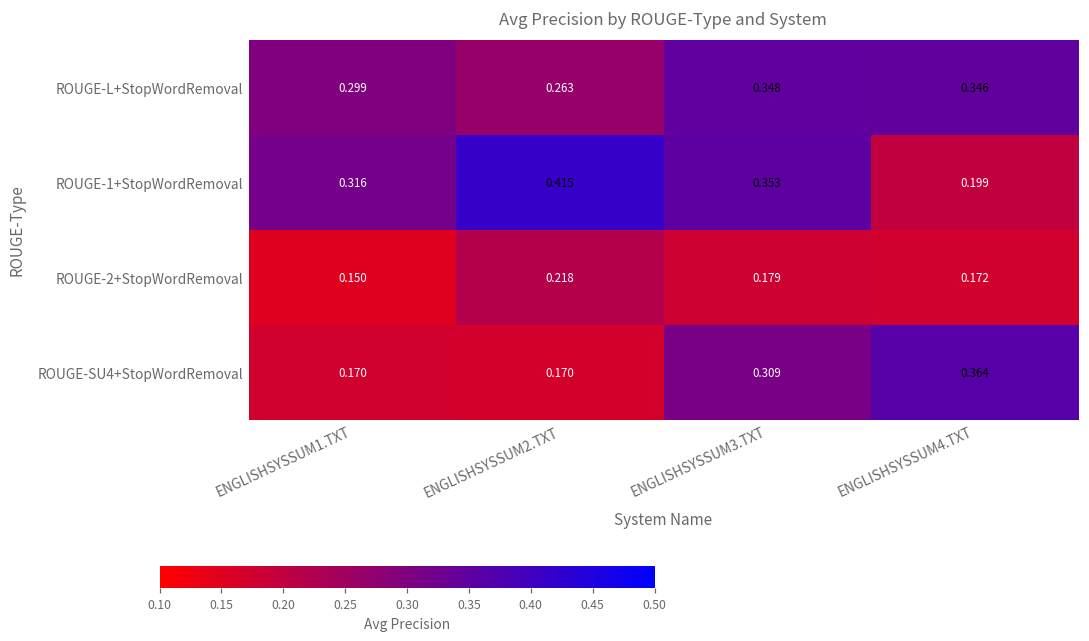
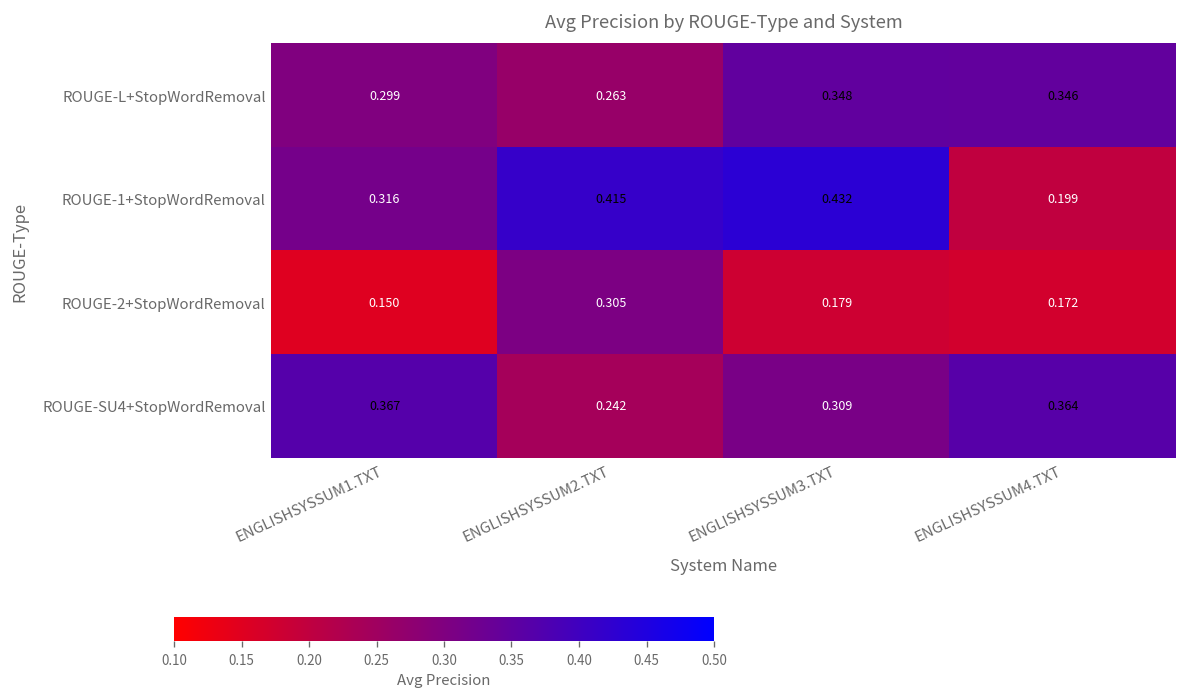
  {
    "ROUGE-L+StopWordRemoval": {
      "ENGLISHSYSSUM1.TXT": 0.299,
      "ENGLISHSYSSUM2.TXT": 0.263,
      "ENGLISHSYSSUM3.TXT": 0.348,
      "ENGLISHSYSSUM4.TXT": 0.346
    },
    "ROUGE-1+StopWordRemoval": {
      "ENGLISHSYSSUM1.TXT": 0.316,
      "ENGLISHSYSSUM2.TXT": 0.415,
-     "ENGLISHSYSSUM3.TXT": 0.353,
+     "ENGLISHSYSSUM3.TXT": 0.432,
      "ENGLISHSYSSUM4.TXT": 0.199
    },
    "ROUGE-2+StopWordRemoval": {
      "ENGLISHSYSSUM1.TXT": 0.150,
-     "ENGLISHSYSSUM2.TXT": 0.218,
+     "ENGLISHSYSSUM2.TXT": 0.305,
      "ENGLISHSYSSUM3.TXT": 0.179,
      "ENGLISHSYSSUM4.TXT": 0.172
    },
    "ROUGE-SU4+StopWordRemoval": {
-     "ENGLISHSYSSUM1.TXT": 0.170,
-     "ENGLISHSYSSUM2.TXT": 0.170,
+     "ENGLISHSYSSUM1.TXT": 0.367,
+     "ENGLISHSYSSUM2.TXT": 0.242,
      "ENGLISHSYSSUM3.TXT": 0.309,
      "ENGLISHSYSSUM4.TXT": 0.364
    }
  }
